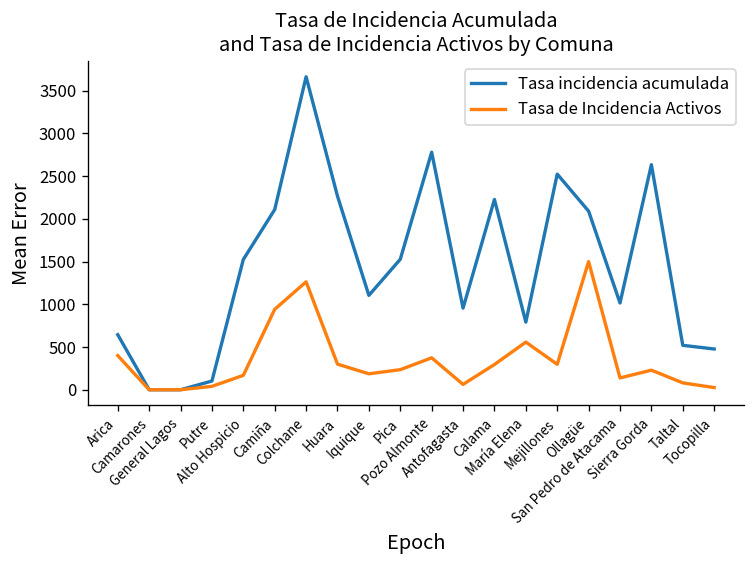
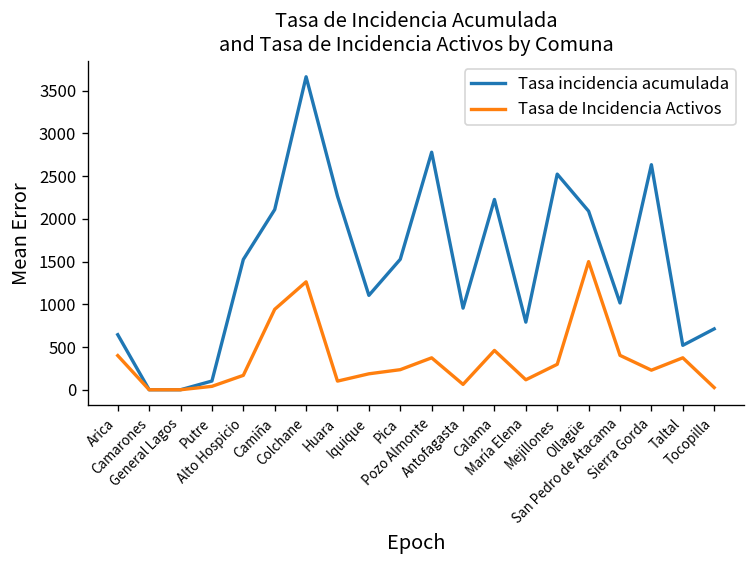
  {
    "Tasa incidencia acumulada": {
      "Arica": 600,
      "Putre": 100,
      "Alto Hospicio": 1500,
      "Camiña": 2100,
      "Colchane": 3700,
      "Huara": 2300,
      "Iquique": 1100,
      "Pica": 1500,
      "Pozo Almonte": 2800,
      "Antofagasta": 1000,
      "Calama": 2200,
      "María Elena": 800,
      "Mejillones": 2500,
      "Ollagüe": 2100,
      "San Pedro de Atacama": 1000,
      "Sierra Gorda": 2600,
      "Taltal": 500,
-     "Tocopilla": 500
+     "Tocopilla": 700
    },
    "Tasa de Incidencia Activos": {
      "Arica": 400,
      "Putre": 0,
      "Alto Hospicio": 200,
      "Camiña": 900,
      "Colchane": 1300,
-     "Huara": 300,
+     "Huara": 100,
      "Iquique": 200,
      "Pica": 200,
      "Pozo Almonte": 400,
      "Antofagasta": 100,
-     "Calama": 300,
-     "María Elena": 600,
+     "Calama": 500,
+     "María Elena": 100,
      "Mejillones": 300,
      "Ollagüe": 1500,
-     "San Pedro de Atacama": 100,
+     "San Pedro de Atacama": 400,
      "Sierra Gorda": 200,
-     "Taltal": 100,
+     "Taltal": 400,
      "Tocopilla": 0
    }
  }
